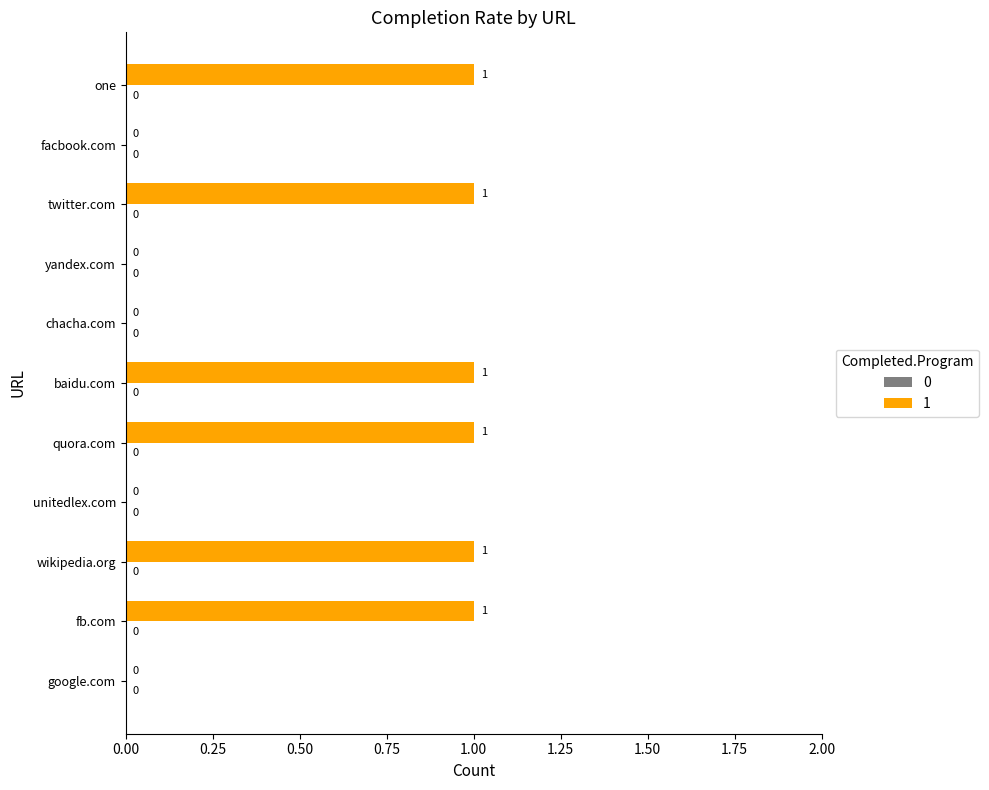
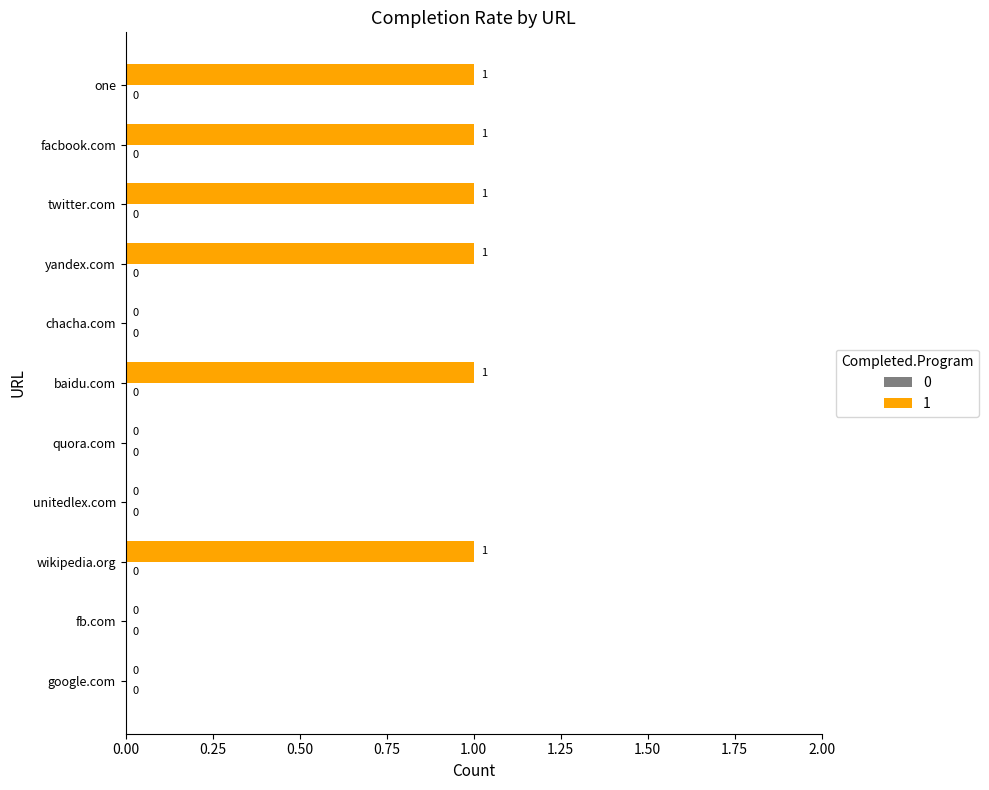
  {
    "0": {
      "one": 0,
      "facbook.com": 0,
      "twitter.com": 0,
      "yandex.com": 0,
      "chacha.com": 0,
      "baidu.com": 0,
      "quora.com": 0,
      "unitedlex.com": 0,
      "wikipedia.org": 0,
      "fb.com": 0,
      "google.com": 0
    },
    "1": {
      "one": 1,
-     "facbook.com": 0,
+     "facbook.com": 1,
      "twitter.com": 1,
-     "yandex.com": 0,
+     "yandex.com": 1,
      "chacha.com": 0,
      "baidu.com": 1,
-     "quora.com": 1,
+     "quora.com": 0,
      "unitedlex.com": 0,
      "wikipedia.org": 1,
-     "fb.com": 1,
+     "fb.com": 0,
      "google.com": 0
    }
  }
